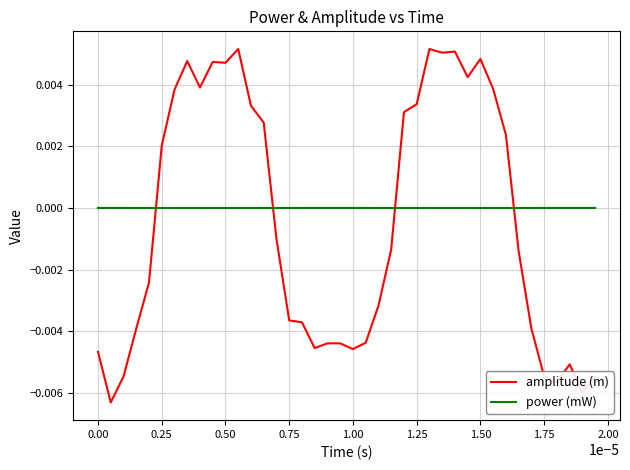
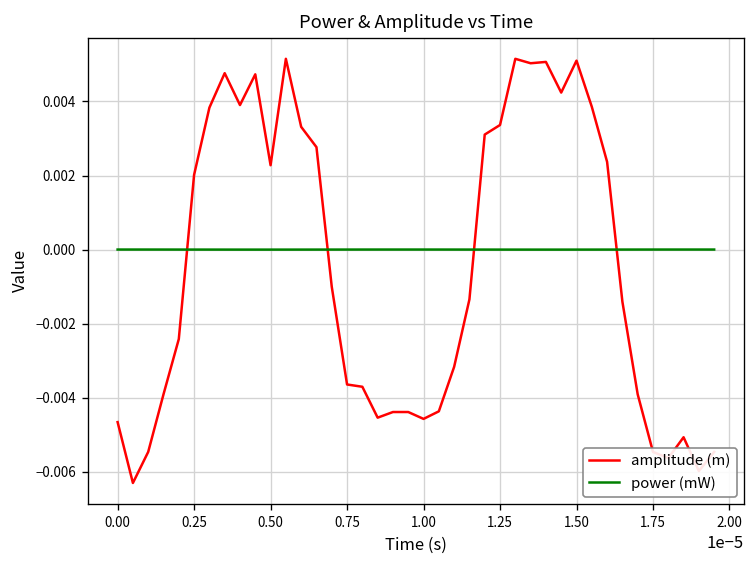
  {
    "amplitude (m)": {
      "0.00": -0.0047,
      "0.25": 0.0020,
-     "0.50": 0.0047,
+     "0.50": 0.0023,
      "0.75": -0.0036,
      "1.00": -0.0046,
      "1.25": 0.0034,
-     "1.50": 0.0048
+     "1.50": 0.0051
    },
    "power (mW)": {
      "0.00": 0.0000,
      "0.25": 0.0000,
      "0.50": 0.0000,
      "0.75": 0.0000,
      "1.00": 0.0000,
      "1.25": 0.0000,
      "1.50": 0.0000,
      "1.75": 0.0000
    }
  }
